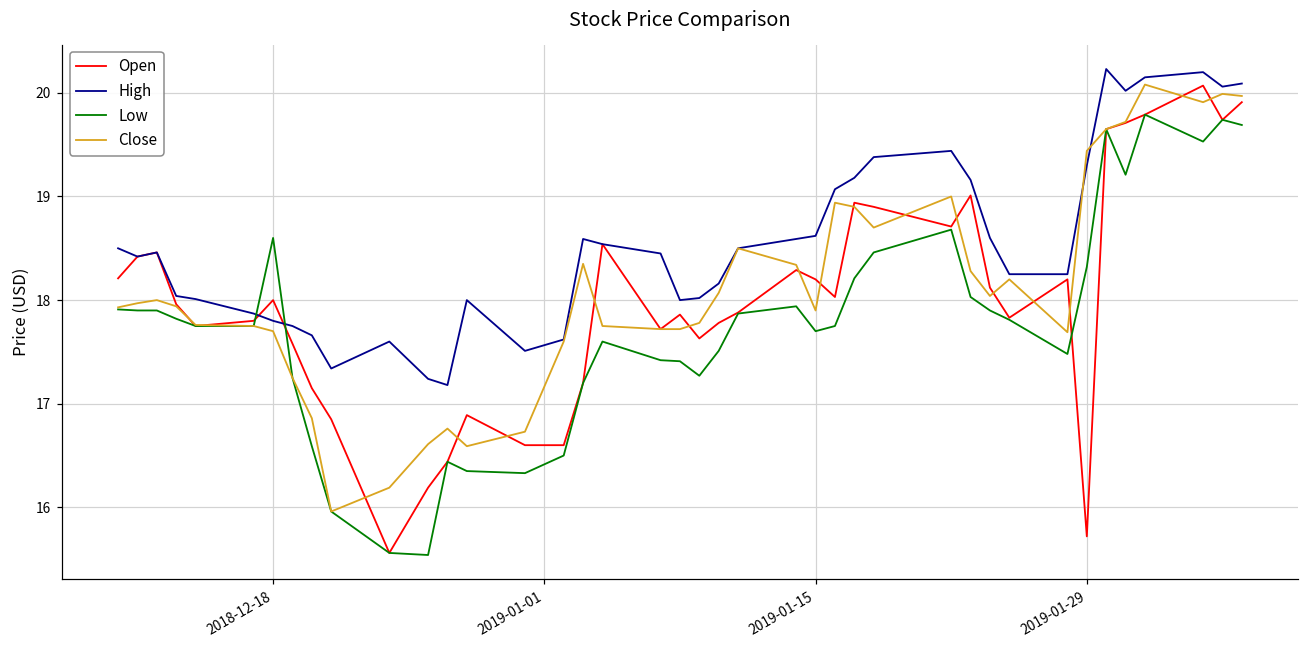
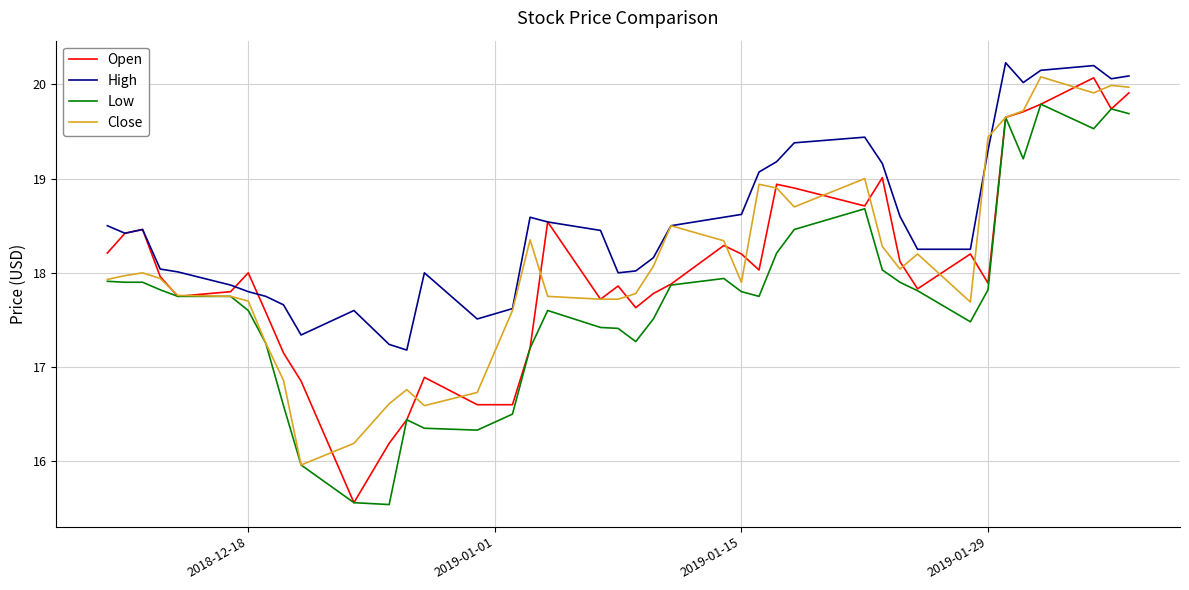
  {
    "Open": {
      "2018-12-18": 18.0,
      "2019-01-15": 18.2,
-     "2019-01-29": 15.7
+     "2019-01-29": 17.9
    },
    "High": {
      "2018-12-18": 17.8,
      "2019-01-15": 18.6,
      "2019-01-29": 19.3
    },
    "Low": {
-     "2018-12-18": 18.6,
-     "2019-01-15": 17.7,
-     "2019-01-29": 18.3
+     "2018-12-18": 17.6,
+     "2019-01-15": 17.8,
+     "2019-01-29": 17.8
    },
    "Close": {
      "2018-12-18": 17.7,
      "2019-01-15": 17.9,
      "2019-01-29": 19.4
    }
  }
